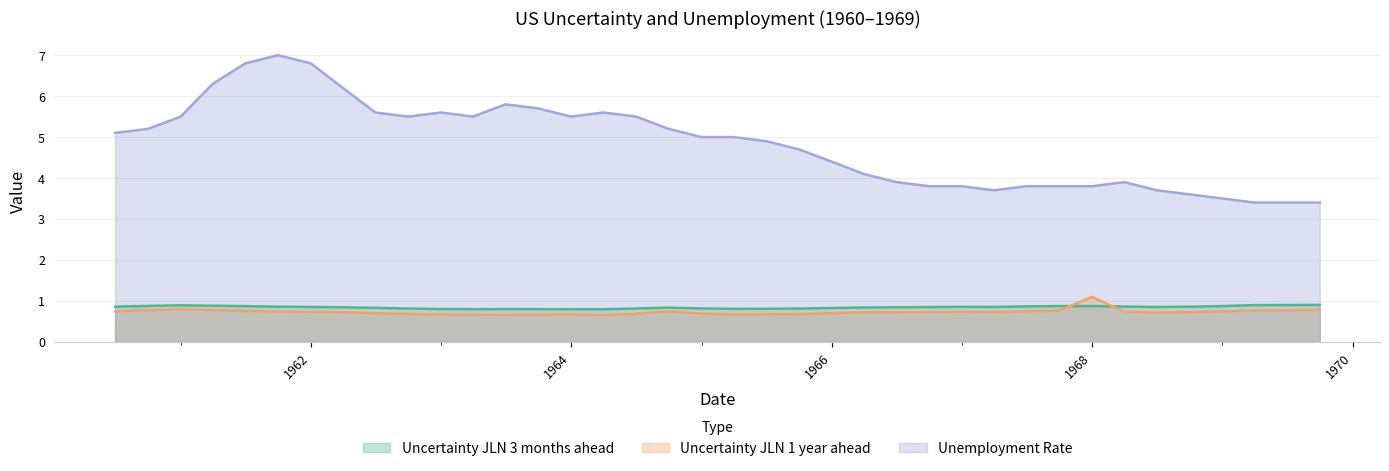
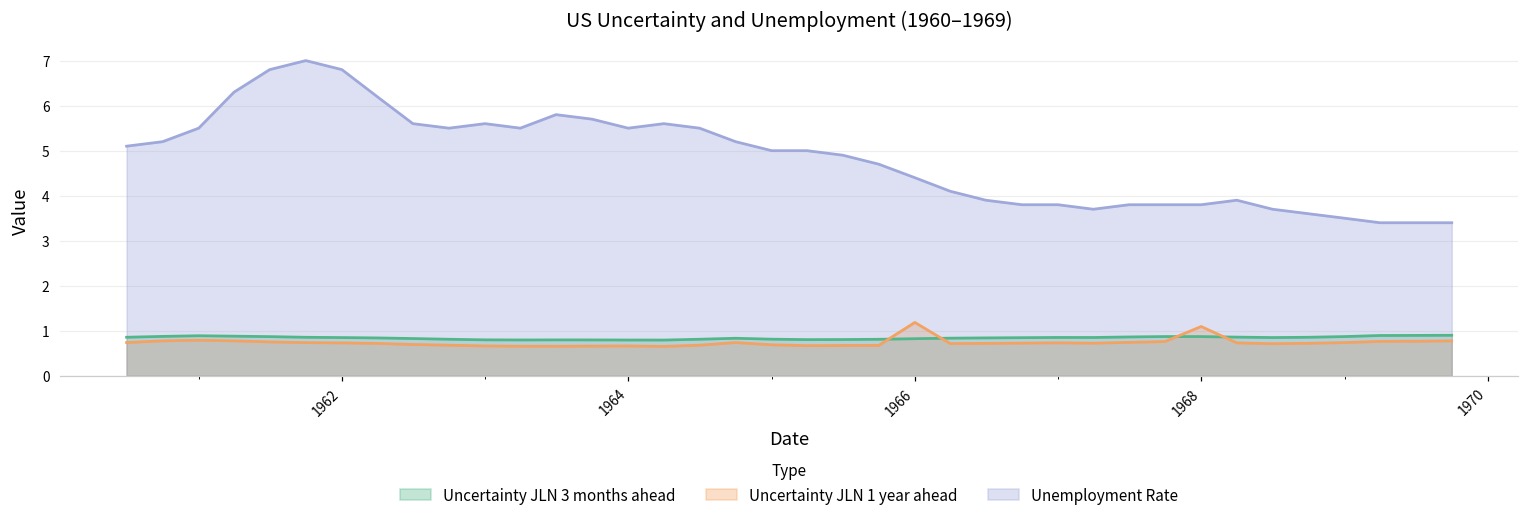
  {
    "Uncertainty JLN 1 year ahead": {
      "1962": 0.7,
      "1964": 0.7,
-     "1966": 0.7,
+     "1966": 1.2,
      "1968": 1.1
    }
  }
